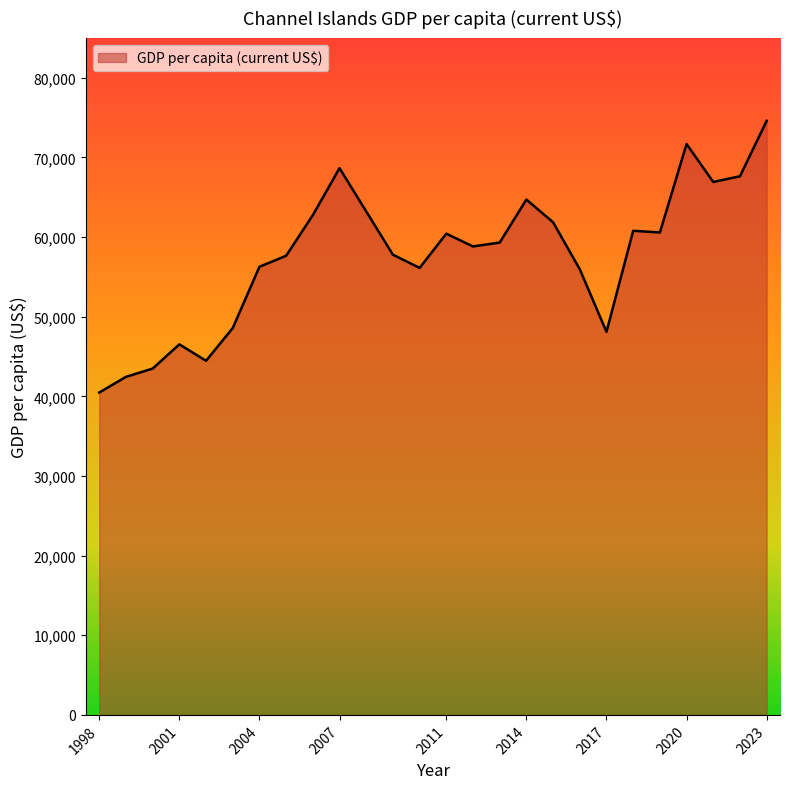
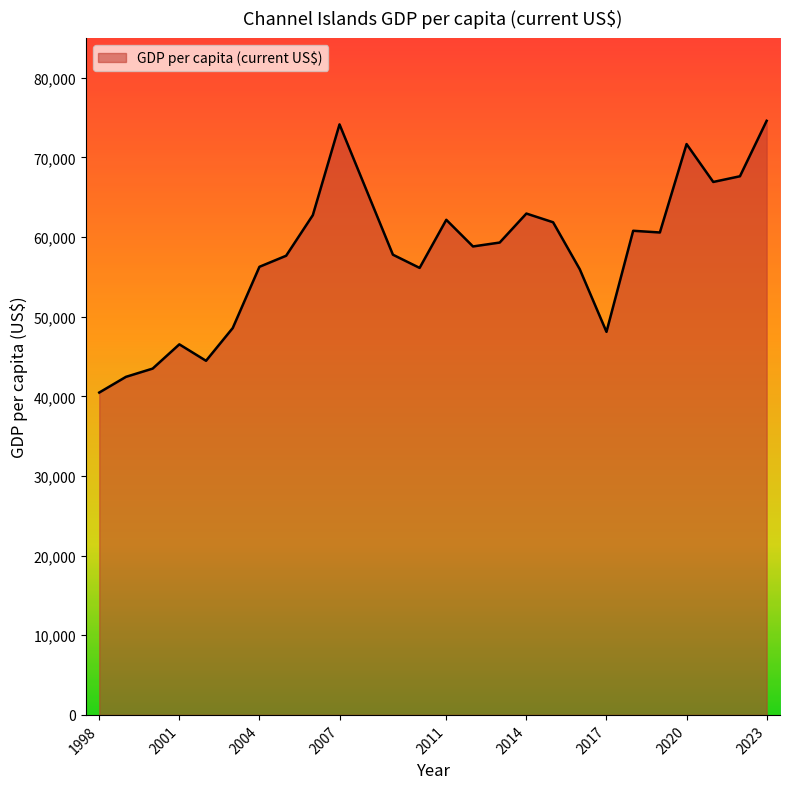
  {
    "1998": "40,000",
    "2001": "47,000",
    "2004": "56,000",
-   "2007": "69,000",
-   "2011": "60,000",
-   "2014": "65,000",
+   "2007": "74,000",
+   "2011": "62,000",
+   "2014": "63,000",
    "2017": "48,000",
    "2020": "72,000",
    "2023": "75,000"
  }
